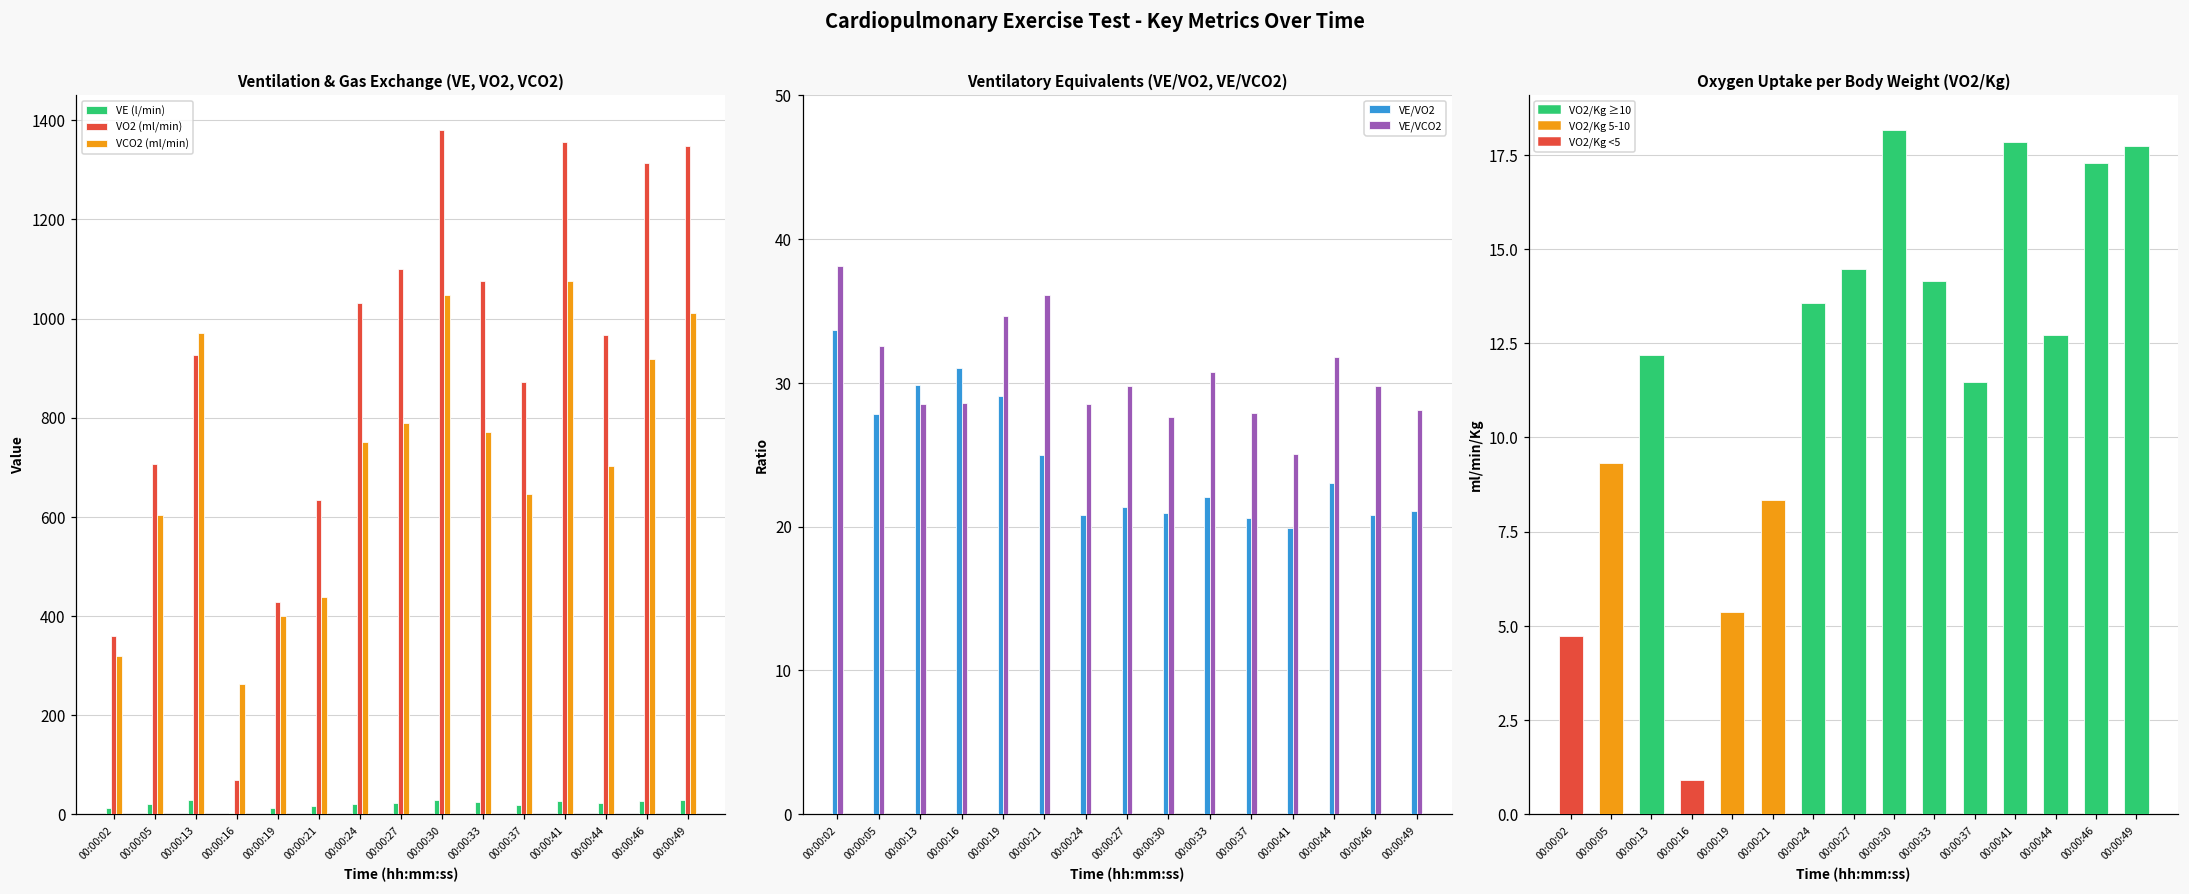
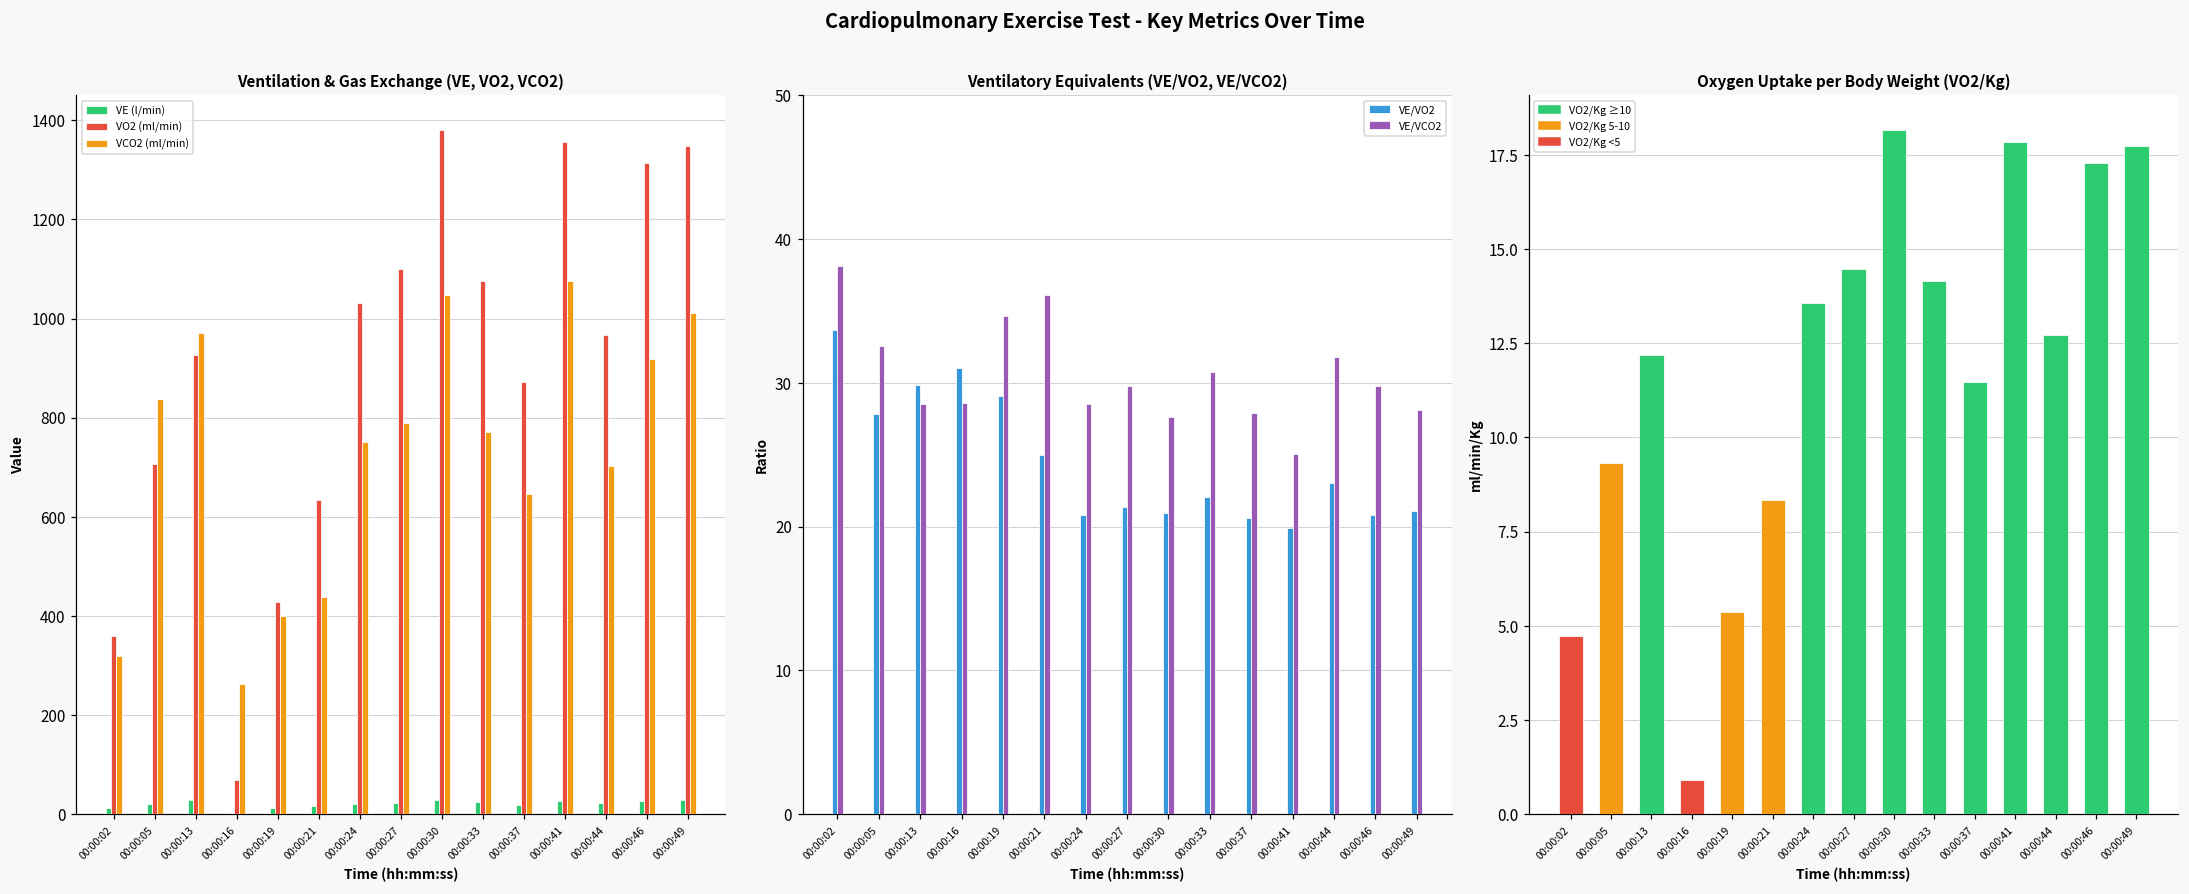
  {
    "Ventilation & Gas Exchange (VE, VO2, VCO2)": {
      "VE (l/min)": {
        "00:00:02": 10,
        "00:00:05": 20,
        "00:00:13": 30,
        "00:00:19": 10,
        "00:00:21": 20,
        "00:00:24": 20,
        "00:00:27": 20,
        "00:00:30": 30,
        "00:00:33": 20,
        "00:00:37": 20,
        "00:00:41": 30,
        "00:00:44": 20,
        "00:00:46": 30,
        "00:00:49": 30
      },
      "VO2 (ml/min)": {
        "00:00:02": 360,
        "00:00:05": 710,
        "00:00:13": 930,
        "00:00:16": 70,
        "00:00:19": 430,
        "00:00:21": 630,
        "00:00:24": 1030,
        "00:00:27": 1100,
        "00:00:30": 1380,
        "00:00:33": 1080,
        "00:00:37": 870,
        "00:00:41": 1360,
        "00:00:44": 970,
        "00:00:46": 1310,
        "00:00:49": 1350
      },
      "VCO2 (ml/min)": {
        "00:00:02": 320,
-       "00:00:05": 600,
+       "00:00:05": 840,
        "00:00:13": 970,
        "00:00:16": 260,
        "00:00:19": 400,
        "00:00:21": 440,
        "00:00:24": 750,
        "00:00:27": 790,
        "00:00:30": 1050,
        "00:00:33": 770,
        "00:00:37": 650,
        "00:00:41": 1080,
        "00:00:44": 700,
        "00:00:46": 920,
        "00:00:49": 1010
      }
    },
    "Ventilatory Equivalents (VE/VO2, VE/VCO2)": {
      "VE/VO2": {
        "00:00:02": 33.7,
        "00:00:05": 27.8,
        "00:00:13": 29.9,
        "00:00:16": 31.0,
        "00:00:19": 29.1,
        "00:00:21": 25.0,
        "00:00:24": 20.8,
        "00:00:27": 21.4,
        "00:00:30": 21.0,
        "00:00:33": 22.1,
        "00:00:37": 20.6,
        "00:00:41": 19.9,
        "00:00:44": 23.1,
        "00:00:46": 20.8,
        "00:00:49": 21.1
      },
      "VE/VCO2": {
        "00:00:02": 38.1,
        "00:00:05": 32.6,
        "00:00:13": 28.5,
        "00:00:16": 28.6,
        "00:00:19": 34.7,
        "00:00:21": 36.1,
        "00:00:24": 28.6,
        "00:00:27": 29.8,
        "00:00:30": 27.6,
        "00:00:33": 30.8,
        "00:00:37": 27.9,
        "00:00:41": 25.1,
        "00:00:44": 31.8,
        "00:00:46": 29.8,
        "00:00:49": 28.1
      }
    },
    "Oxygen Uptake per Body Weight (VO2/Kg)": {
      "00:00:02": 4.7,
      "00:00:05": 9.3,
      "00:00:13": 12.2,
      "00:00:16": 0.9,
      "00:00:19": 5.4,
      "00:00:21": 8.3,
      "00:00:24": 13.6,
      "00:00:27": 14.5,
      "00:00:30": 18.2,
      "00:00:33": 14.2,
      "00:00:37": 11.5,
      "00:00:41": 17.8,
      "00:00:44": 12.7,
      "00:00:46": 17.3,
      "00:00:49": 17.7
    }
  }
